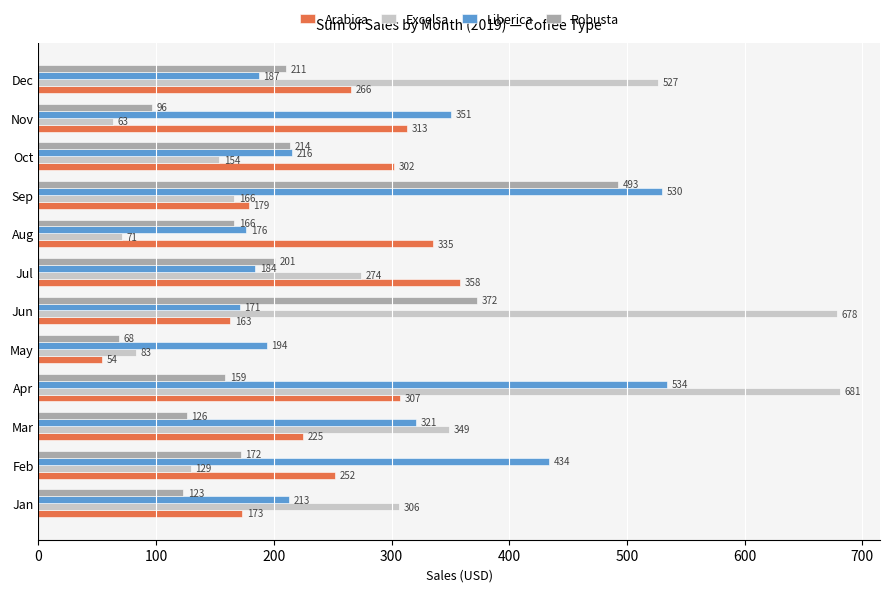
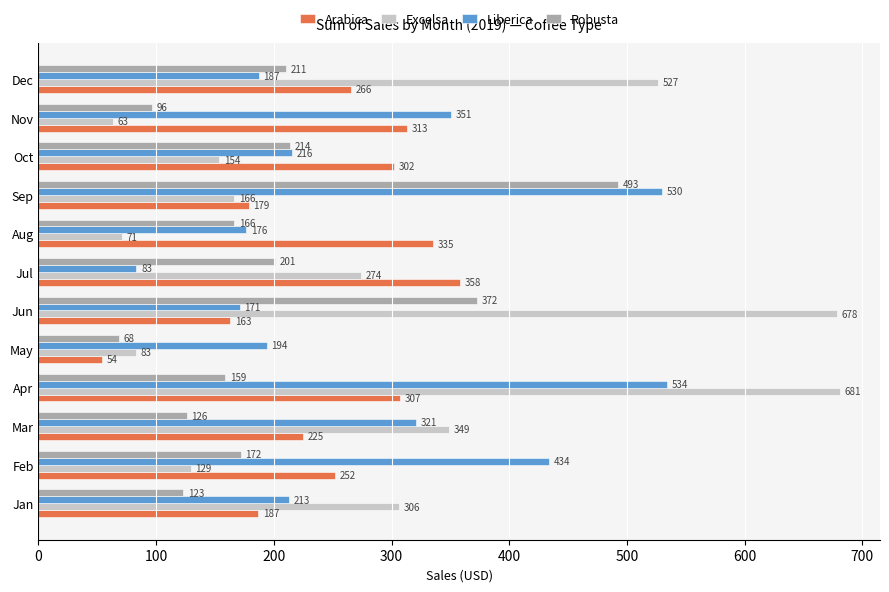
  {
    "Arabica": {
      "Dec": 266,
      "Nov": 313,
      "Oct": 302,
      "Sep": 179,
      "Aug": 335,
      "Jul": 358,
      "Jun": 163,
      "May": 54,
      "Apr": 307,
      "Mar": 225,
      "Feb": 252,
-     "Jan": 173
+     "Jan": 187
    },
    "Liberica": {
      "Dec": 187,
      "Nov": 351,
      "Sep": 530,
      "Aug": 176,
-     "Jul": 184,
+     "Jul": 83,
      "Jun": 171,
      "May": 194,
      "Apr": 534,
      "Mar": 321,
      "Feb": 434,
      "Jan": 213
    }
  }
